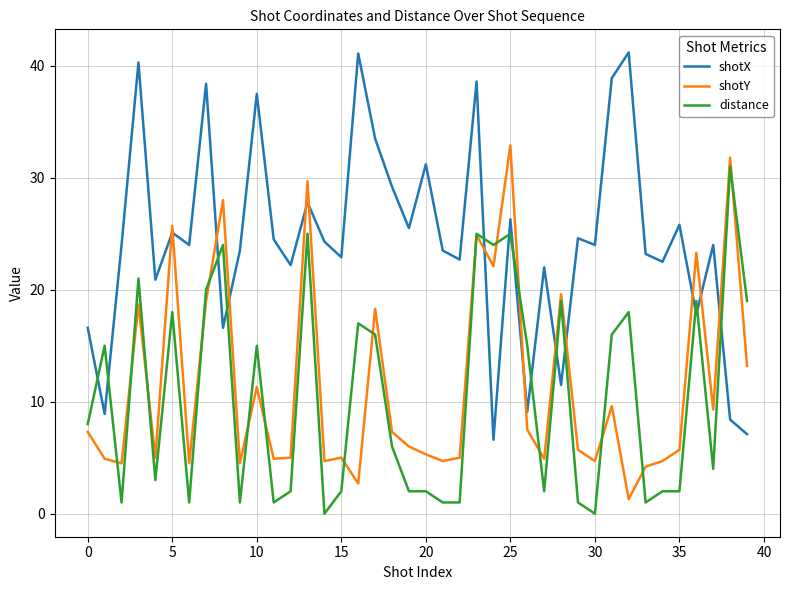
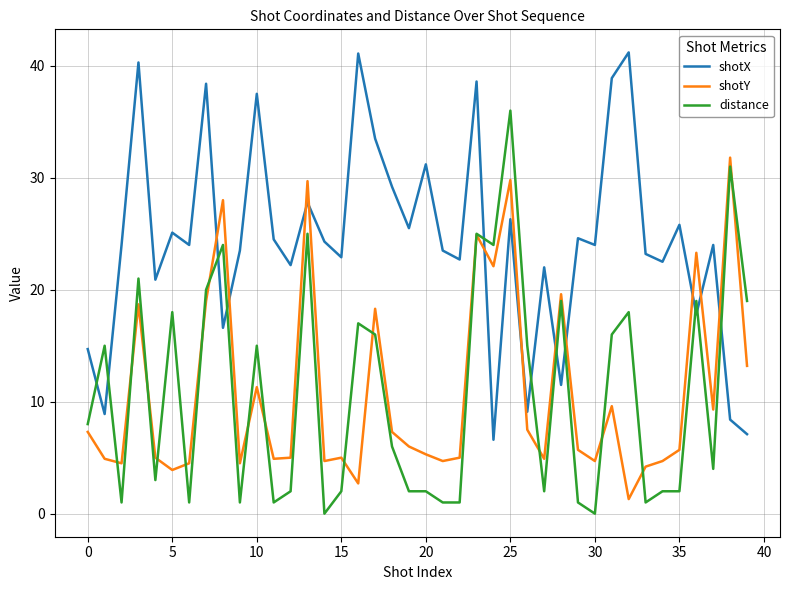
  {
    "shotX": {
-     "0": 16.6,
+     "0": 14.7,
      "5": 25.1,
      "10": 37.5,
      "15": 22.9,
      "20": 31.2,
      "25": 26.3,
      "30": 24.0,
      "35": 25.8
    },
    "shotY": {
      "0": 7.3,
-     "5": 25.7,
+     "5": 3.9,
      "10": 11.3,
      "15": 5.0,
      "20": 5.3,
-     "25": 32.9,
+     "25": 29.8,
      "30": 4.7,
      "35": 5.7
    },
    "distance": {
      "0": 8,
      "5": 18,
      "10": 15,
      "15": 2,
      "20": 2,
-     "25": 25,
+     "25": 36,
      "30": 0,
      "35": 2
    }
  }
